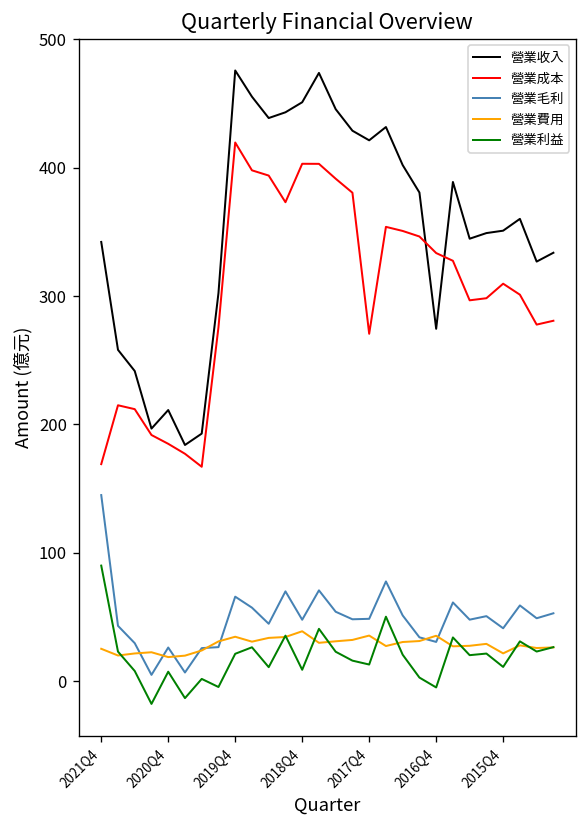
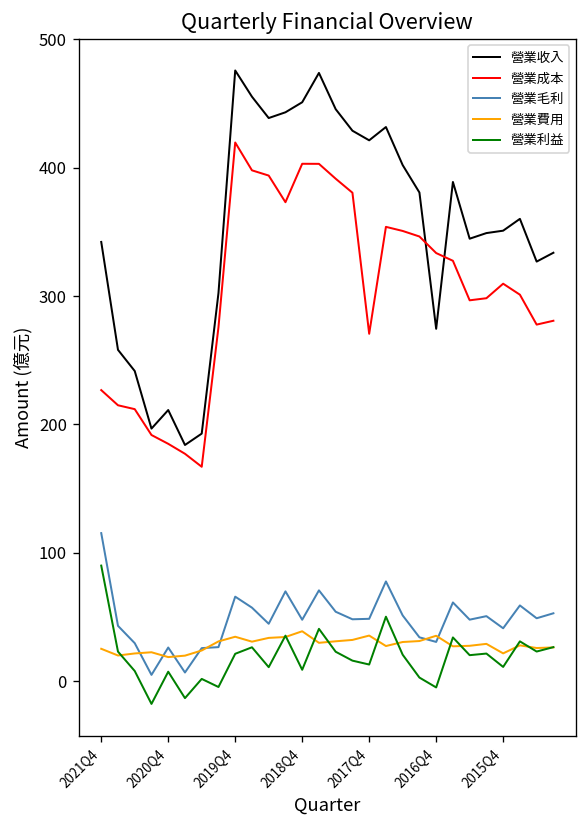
  {
    "營業收入": {
      "2021Q4": 342,
      "2020Q4": 211,
      "2019Q4": 476,
      "2018Q4": 451,
      "2017Q4": 421,
      "2016Q4": 275,
      "2015Q4": 351
    },
    "營業成本": {
-     "2021Q4": 169,
+     "2021Q4": 227,
      "2020Q4": 185,
      "2019Q4": 420,
      "2018Q4": 403,
      "2017Q4": 271,
      "2016Q4": 334,
      "2015Q4": 310
    },
    "營業毛利": {
-     "2021Q4": 145,
+     "2021Q4": 115,
      "2020Q4": 26,
      "2019Q4": 66,
      "2018Q4": 48,
      "2017Q4": 49,
      "2016Q4": 31,
      "2015Q4": 41
    },
    "營業費用": {
      "2021Q4": 25,
      "2020Q4": 19,
      "2019Q4": 35,
      "2018Q4": 39,
      "2017Q4": 36,
      "2016Q4": 35,
      "2015Q4": 22
    },
    "營業利益": {
      "2021Q4": 90,
      "2020Q4": 7,
      "2019Q4": 21,
      "2018Q4": 9,
      "2017Q4": 13,
      "2016Q4": -5,
      "2015Q4": 11
    }
  }
